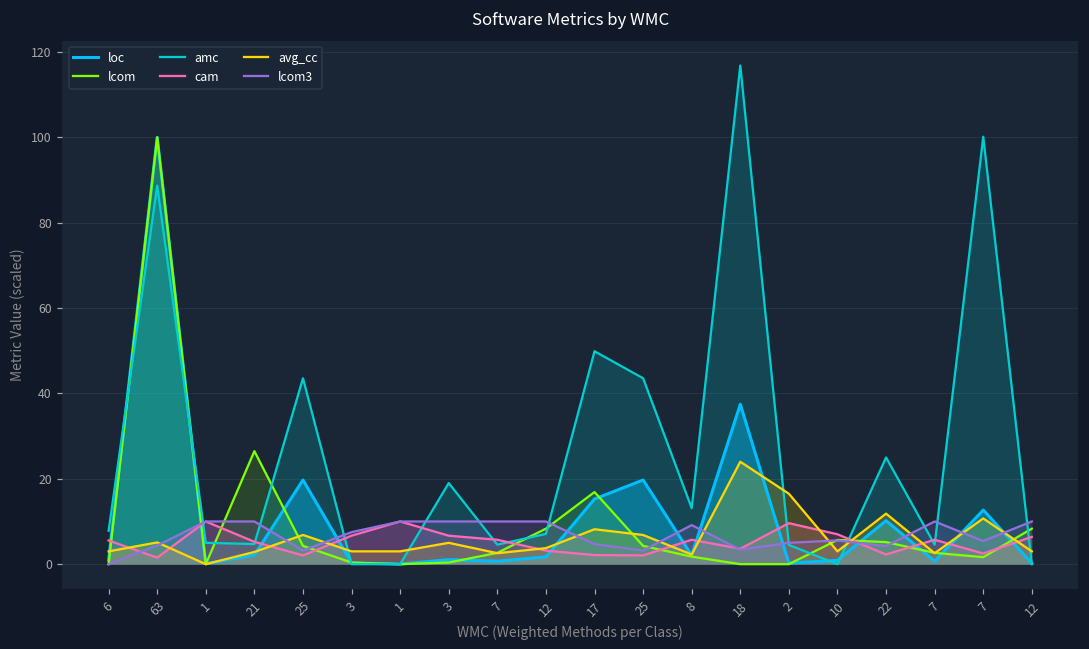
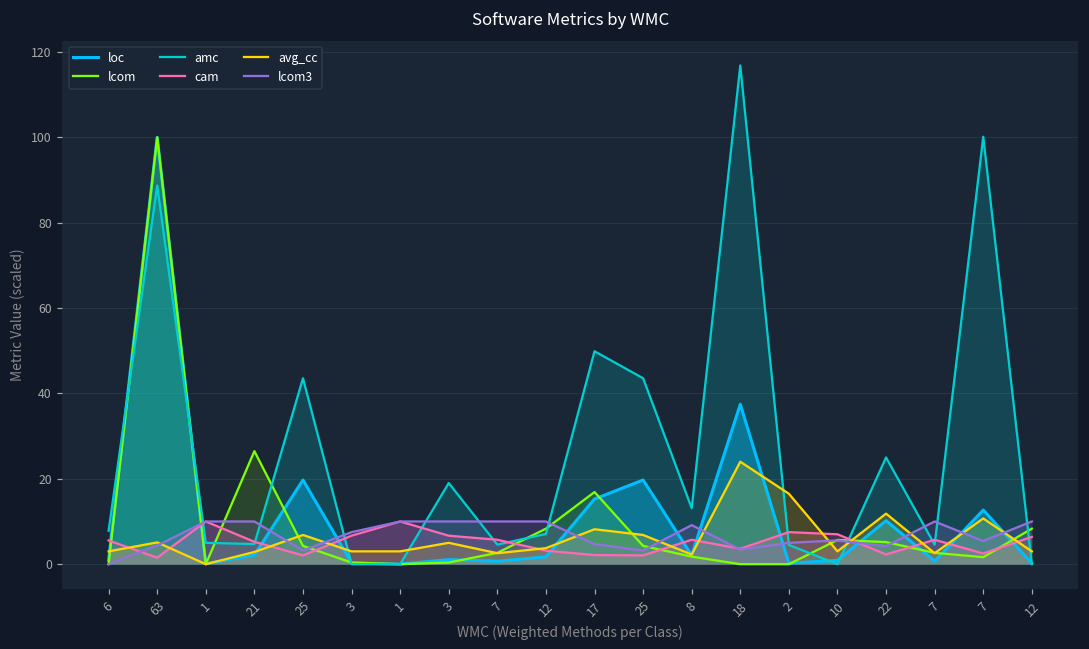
  {
    "lcom": {
      "21": 26,
      "17": 17,
      "18": 0,
      "22": 5
    },
    "cam": {
      "6": 6,
      "63": 2,
      "17": 2,
      "8": 6,
-     "2": 10,
+     "2": 8,
      "10": 7,
      "22": 2
    },
    "avg_cc": {
      "6": 3,
      "63": 5,
      "21": 3,
      "17": 8,
      "18": 24,
      "2": 17,
      "10": 3,
      "22": 12
    },
    "lcom3": {
      "63": 4,
      "21": 10,
      "17": 5,
      "8": 9,
      "22": 4
    }
  }
